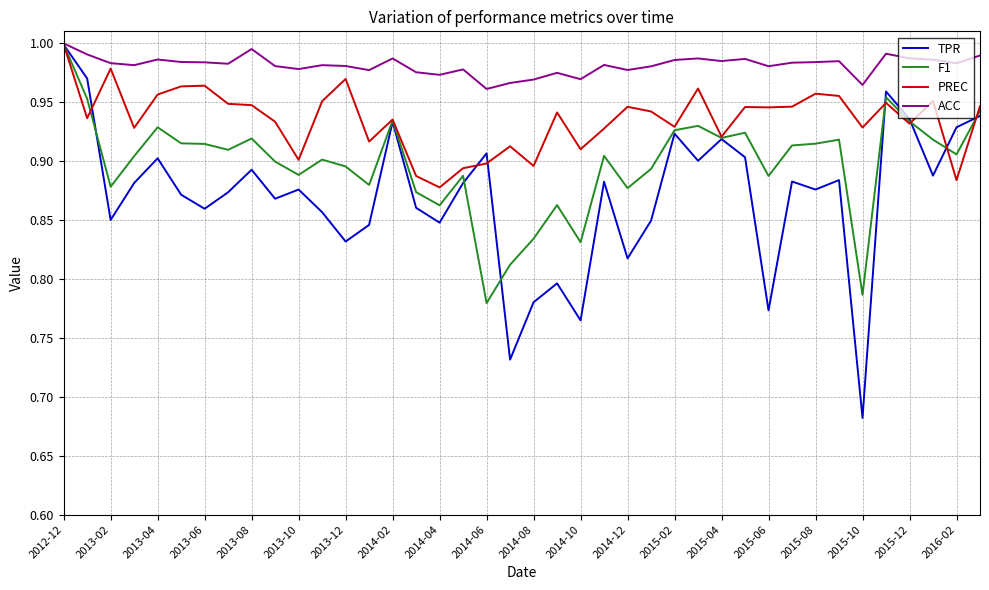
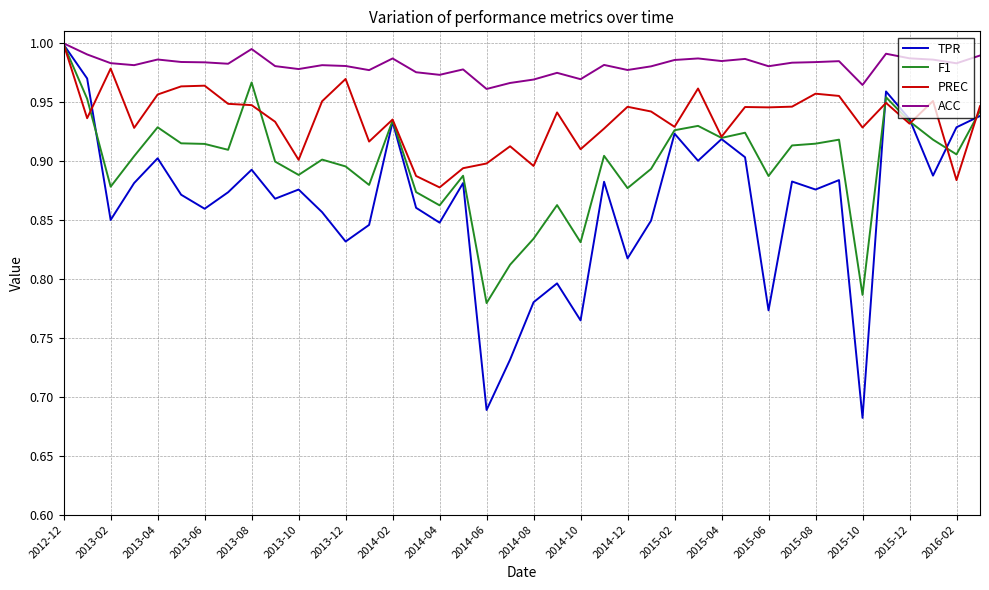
  {
    "TPR": {
      "2013-02": 0.850,
      "2013-04": 0.902,
      "2013-06": 0.860,
      "2013-08": 0.893,
      "2013-10": 0.876,
      "2013-12": 0.832,
      "2014-04": 0.848,
-     "2014-06": 0.907,
+     "2014-06": 0.689,
      "2014-08": 0.780,
      "2014-10": 0.765,
      "2014-12": 0.817,
      "2015-02": 0.923,
      "2015-06": 0.773,
      "2015-08": 0.876,
      "2015-10": 0.682,
      "2016-02": 0.929
    },
    "F1": {
      "2013-02": 0.878,
      "2013-04": 0.929,
      "2013-06": 0.915,
-     "2013-08": 0.919,
+     "2013-08": 0.967,
      "2013-10": 0.888,
      "2013-12": 0.895,
      "2014-04": 0.862,
      "2014-06": 0.780,
      "2014-08": 0.834,
      "2014-10": 0.831,
      "2014-12": 0.877,
      "2015-02": 0.926,
      "2015-06": 0.887,
      "2015-08": 0.915,
      "2015-10": 0.786,
      "2016-02": 0.906
    },
    "PREC": {
      "2013-02": 0.978,
      "2013-04": 0.956,
      "2013-06": 0.964,
      "2013-08": 0.947,
      "2013-10": 0.901,
      "2013-12": 0.970,
      "2014-04": 0.878,
      "2014-06": 0.898,
      "2014-08": 0.896,
      "2014-10": 0.910,
      "2014-12": 0.946,
      "2015-02": 0.929,
      "2015-06": 0.946,
      "2015-08": 0.957,
      "2015-10": 0.928,
      "2016-02": 0.884
    },
    "ACC": {
      "2013-02": 0.983,
      "2013-04": 0.986,
      "2013-06": 0.984,
      "2013-08": 0.995,
      "2013-10": 0.978,
      "2013-12": 0.981,
      "2014-02": 0.987,
      "2014-04": 0.973,
      "2014-06": 0.961,
      "2014-08": 0.969,
      "2014-10": 0.969,
      "2014-12": 0.977,
      "2015-02": 0.986,
      "2015-04": 0.985,
      "2015-06": 0.980,
      "2015-08": 0.984,
      "2015-10": 0.965
    }
  }
